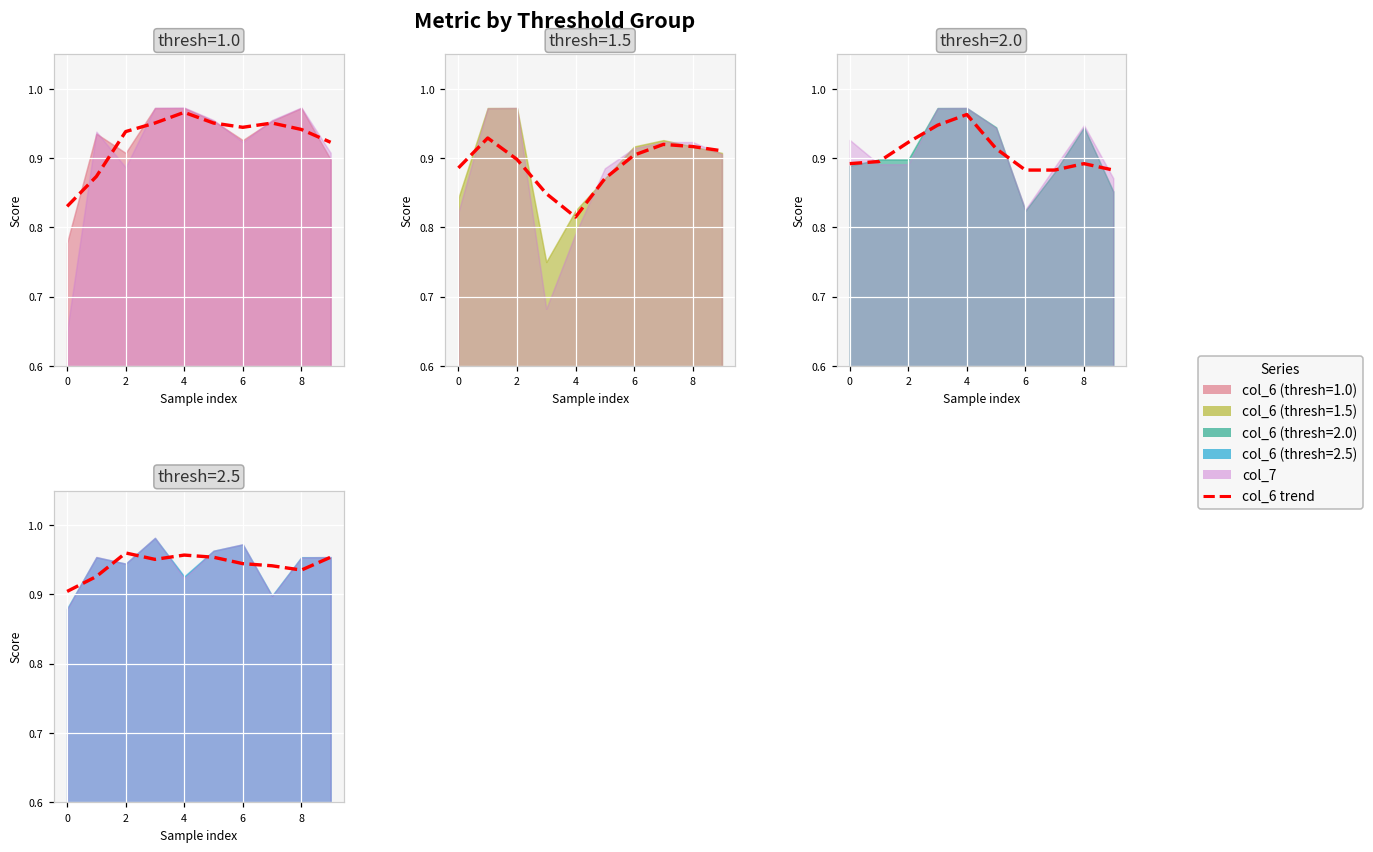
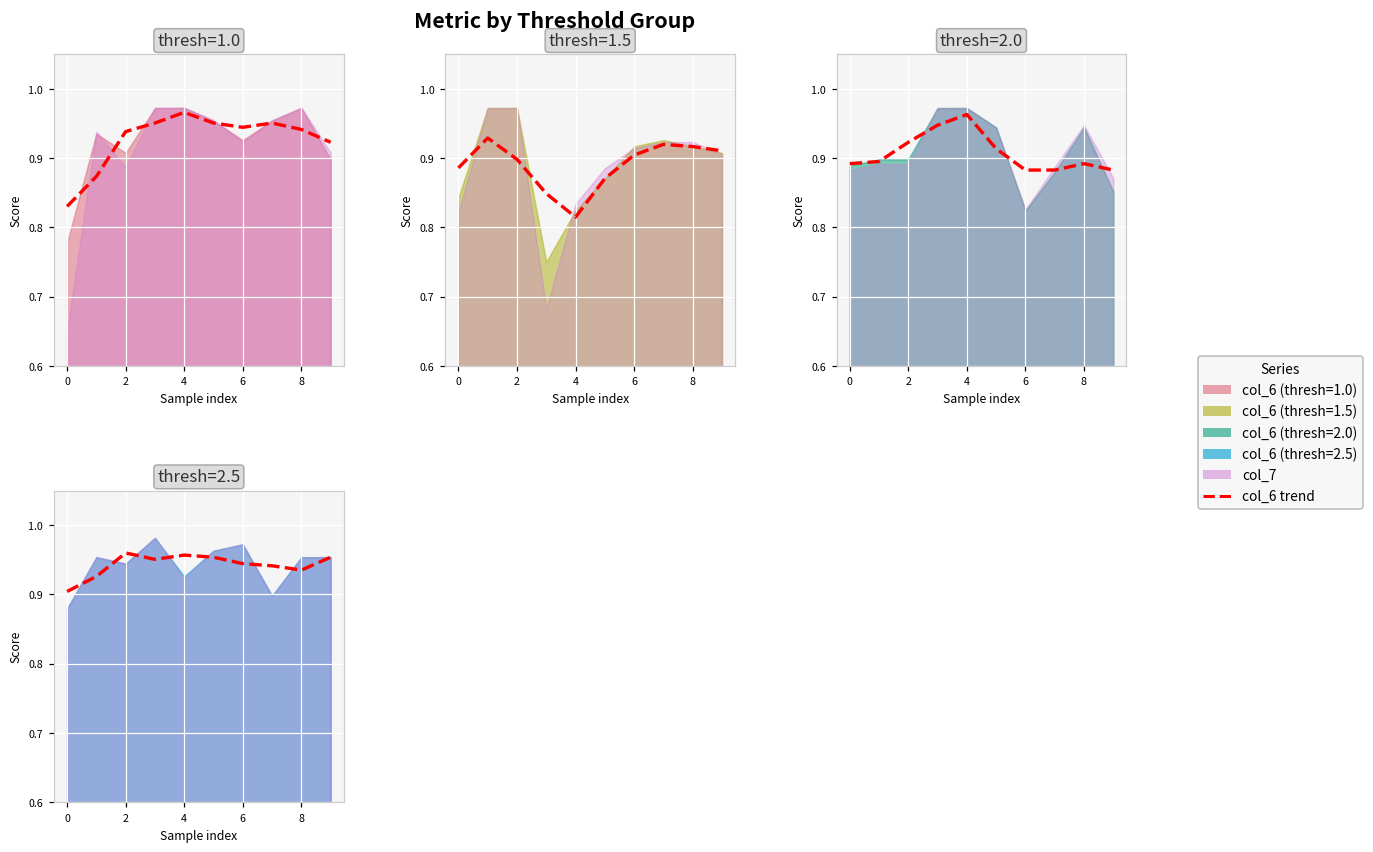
  {
    "thresh=1.0": {
      "col_7": {
        "0": 0.65,
        "2": 0.89
      }
    },
    "thresh=1.5": {
      "col_7": {
        "0": 0.82,
-       "4": 0.79,
+       "4": 0.83,
        "8": 0.92
      }
    },
    "thresh=2.0": {
      "col_7": {
-       "0": 0.93,
+       "0": 0.88,
        "2": 0.89
      }
    }
  }
